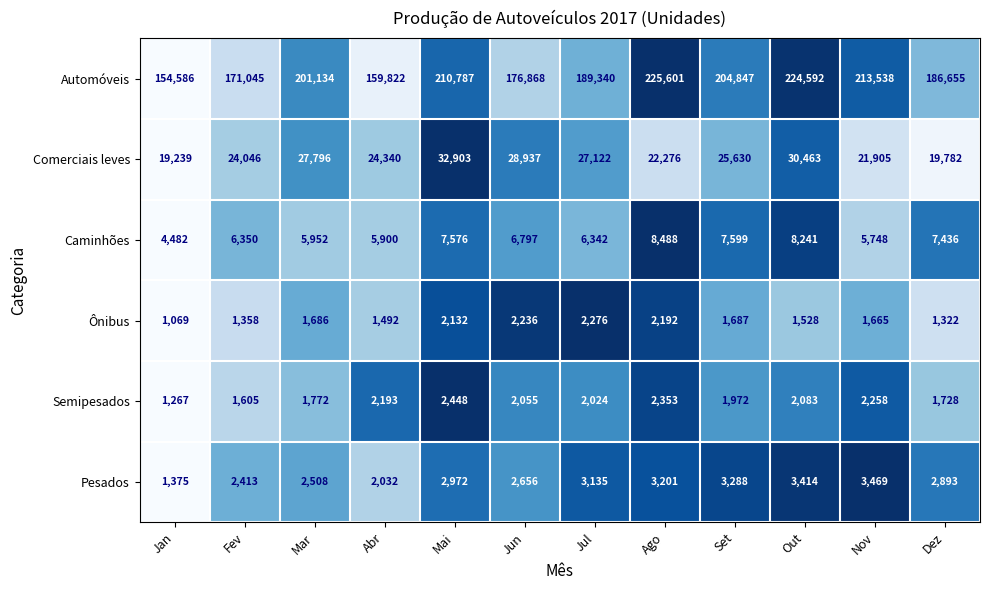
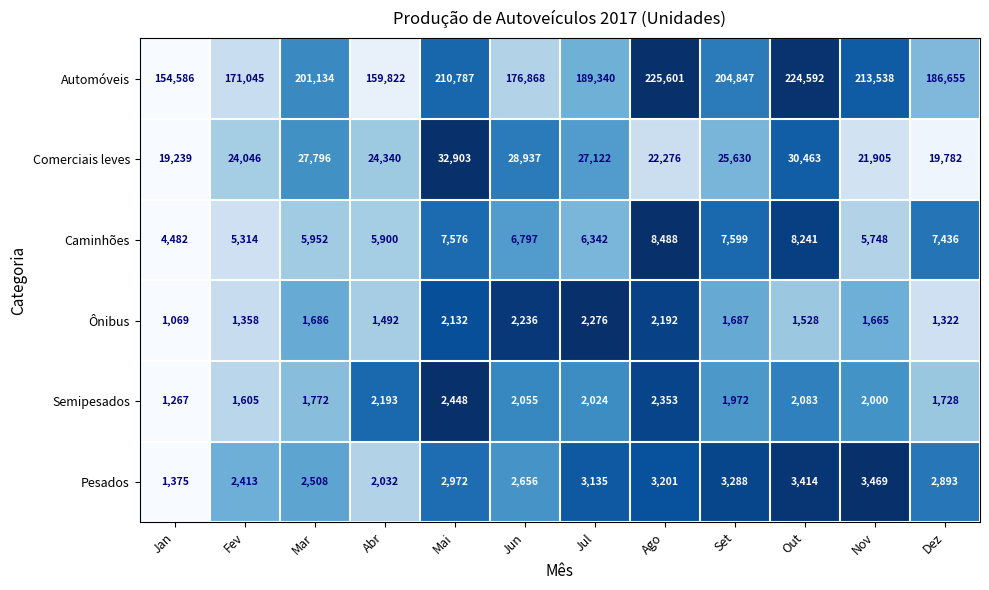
  {
    "Automóveis": {
      "Jan": "154,586",
      "Fev": "171,045",
      "Mar": "201,134",
      "Abr": "159,822",
      "Mai": "210,787",
      "Jun": "176,868",
      "Jul": "189,340",
      "Ago": "225,601",
      "Set": "204,847",
      "Out": "224,592",
      "Nov": "213,538",
      "Dez": "186,655"
    },
    "Comerciais leves": {
      "Jan": "19,239",
      "Fev": "24,046",
      "Mar": "27,796",
      "Abr": "24,340",
      "Mai": "32,903",
      "Jun": "28,937",
      "Jul": "27,122",
      "Ago": "22,276",
      "Set": "25,630",
      "Out": "30,463",
      "Nov": "21,905",
      "Dez": "19,782"
    },
    "Caminhões": {
      "Jan": "4,482",
-     "Fev": "6,350",
+     "Fev": "5,314",
      "Mar": "5,952",
      "Abr": "5,900",
      "Mai": "7,576",
      "Jun": "6,797",
      "Jul": "6,342",
      "Ago": "8,488",
      "Set": "7,599",
      "Out": "8,241",
      "Nov": "5,748",
      "Dez": "7,436"
    },
    "Ônibus": {
      "Jan": "1,069",
      "Fev": "1,358",
      "Mar": "1,686",
      "Abr": "1,492",
      "Mai": "2,132",
      "Jun": "2,236",
      "Jul": "2,276",
      "Ago": "2,192",
      "Set": "1,687",
      "Out": "1,528",
      "Nov": "1,665",
      "Dez": "1,322"
    },
    "Semipesados": {
      "Jan": "1,267",
      "Fev": "1,605",
      "Mar": "1,772",
      "Abr": "2,193",
      "Mai": "2,448",
      "Jun": "2,055",
      "Jul": "2,024",
      "Ago": "2,353",
      "Set": "1,972",
      "Out": "2,083",
-     "Nov": "2,258",
+     "Nov": "2,000",
      "Dez": "1,728"
    },
    "Pesados": {
      "Jan": "1,375",
      "Fev": "2,413",
      "Mar": "2,508",
      "Abr": "2,032",
      "Mai": "2,972",
      "Jun": "2,656",
      "Jul": "3,135",
      "Ago": "3,201",
      "Set": "3,288",
      "Out": "3,414",
      "Nov": "3,469",
      "Dez": "2,893"
    }
  }
